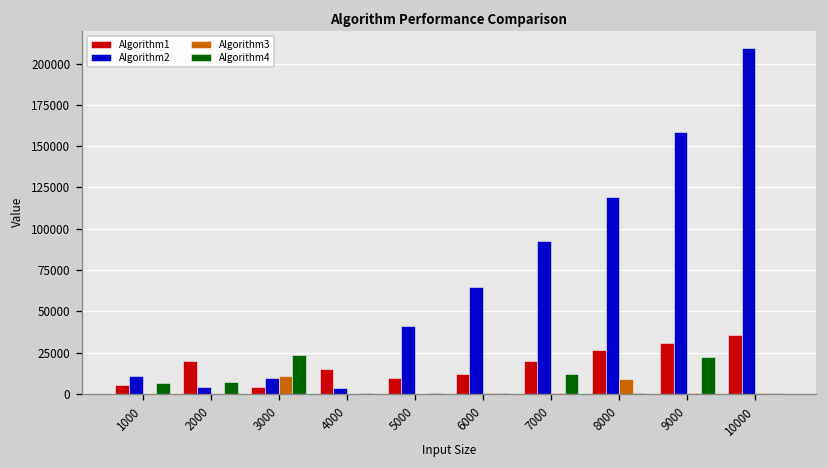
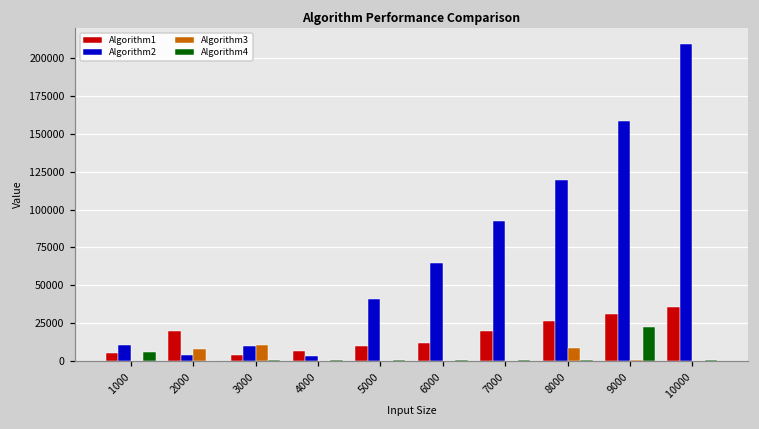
  {
    "Algorithm1": {
      "1000": 5000,
      "2000": 20000,
      "3000": 4000,
-     "4000": 15000,
+     "4000": 7000,
      "5000": 10000,
      "6000": 12000,
      "7000": 20000,
      "8000": 27000,
      "9000": 31000,
      "10000": 36000
    },
    "Algorithm2": {
      "1000": 11000,
      "2000": 4000,
      "3000": 10000,
      "4000": 4000,
      "5000": 41000,
      "6000": 65000,
      "7000": 92000,
      "8000": 119000,
      "9000": 159000,
      "10000": 209000
    },
    "Algorithm3": {
-     "2000": 0,
+     "2000": 8000,
      "3000": 11000,
      "8000": 9000
    },
    "Algorithm4": {
      "1000": 6000,
-     "2000": 7000,
-     "3000": 24000,
-     "7000": 12000,
+     "2000": 0,
+     "3000": 0,
+     "7000": 1000,
      "9000": 22000
    }
  }
